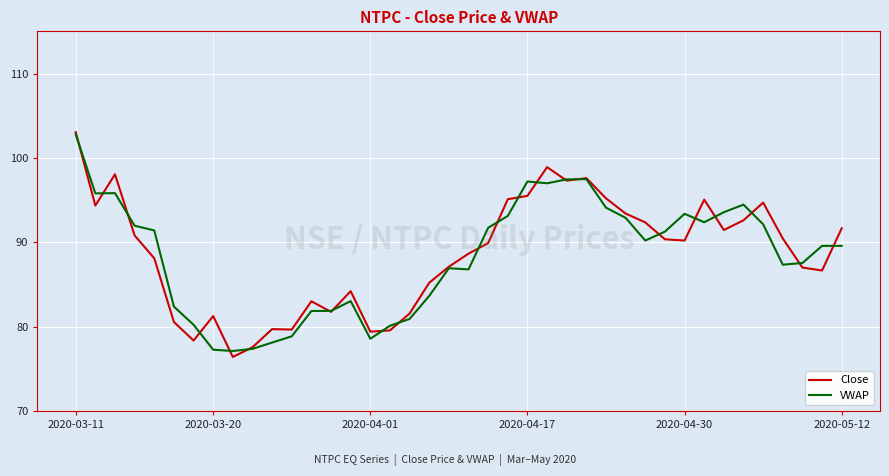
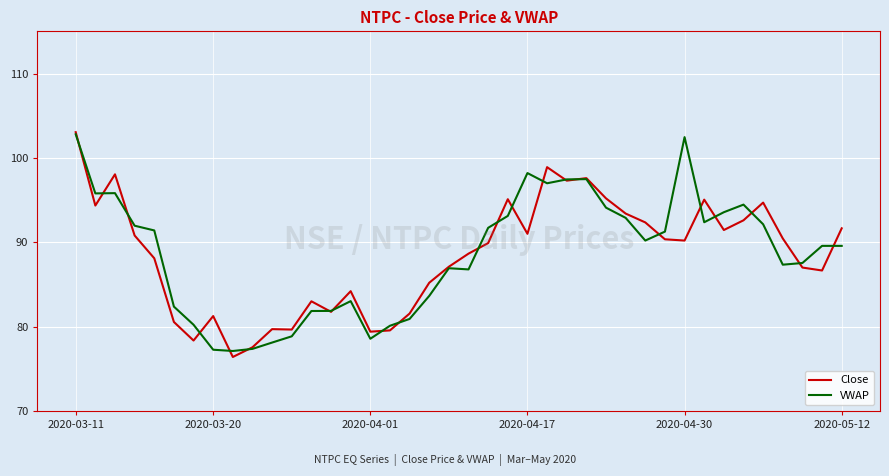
  {
    "Close": {
      "2020-03-20": 81,
      "2020-04-01": 79,
-     "2020-04-17": 96,
+     "2020-04-17": 91,
      "2020-04-30": 90
    },
    "VWAP": {
      "2020-03-20": 77,
      "2020-04-01": 79,
-     "2020-04-17": 97,
-     "2020-04-30": 93
+     "2020-04-17": 98,
+     "2020-04-30": 102
    }
  }
